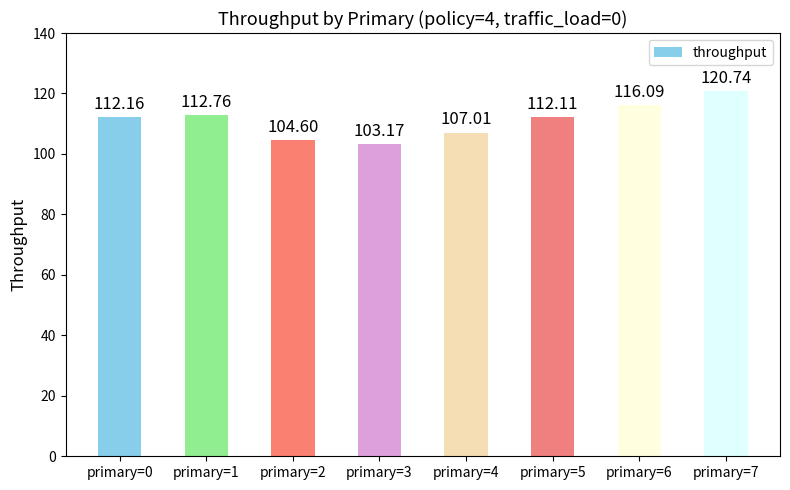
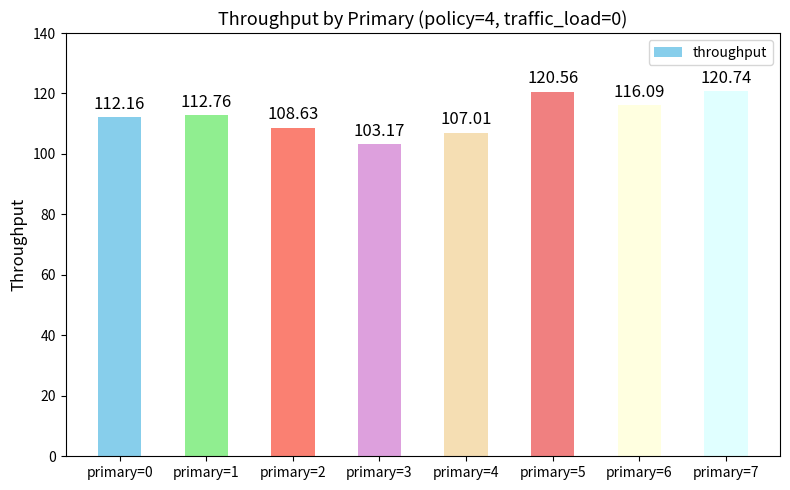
  {
    "primary=0": 112.16,
    "primary=1": 112.76,
-   "primary=2": 104.60,
+   "primary=2": 108.63,
    "primary=3": 103.17,
    "primary=4": 107.01,
-   "primary=5": 112.11,
+   "primary=5": 120.56,
    "primary=6": 116.09,
    "primary=7": 120.74
  }
